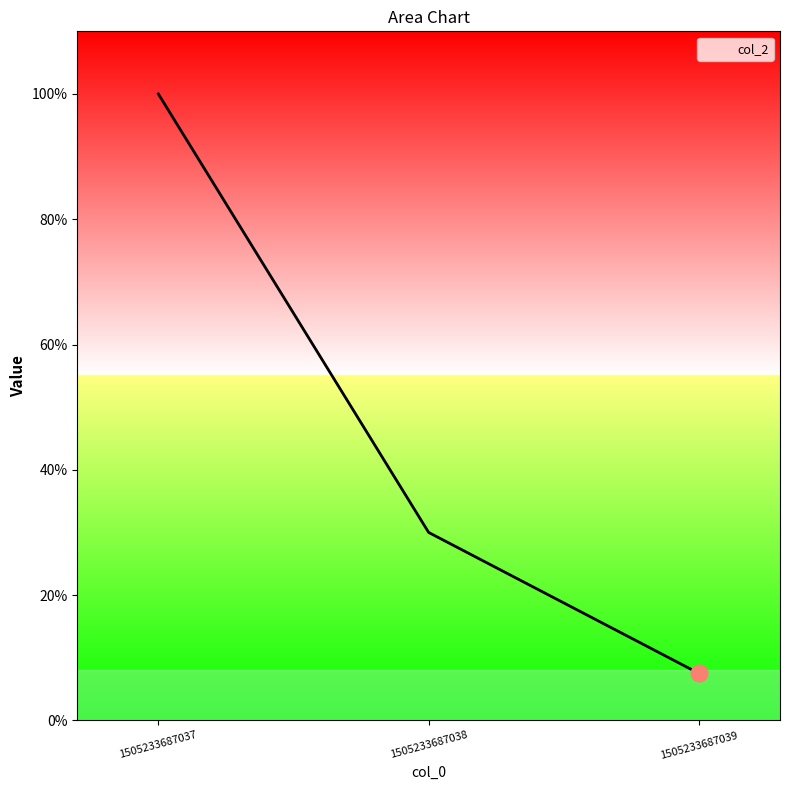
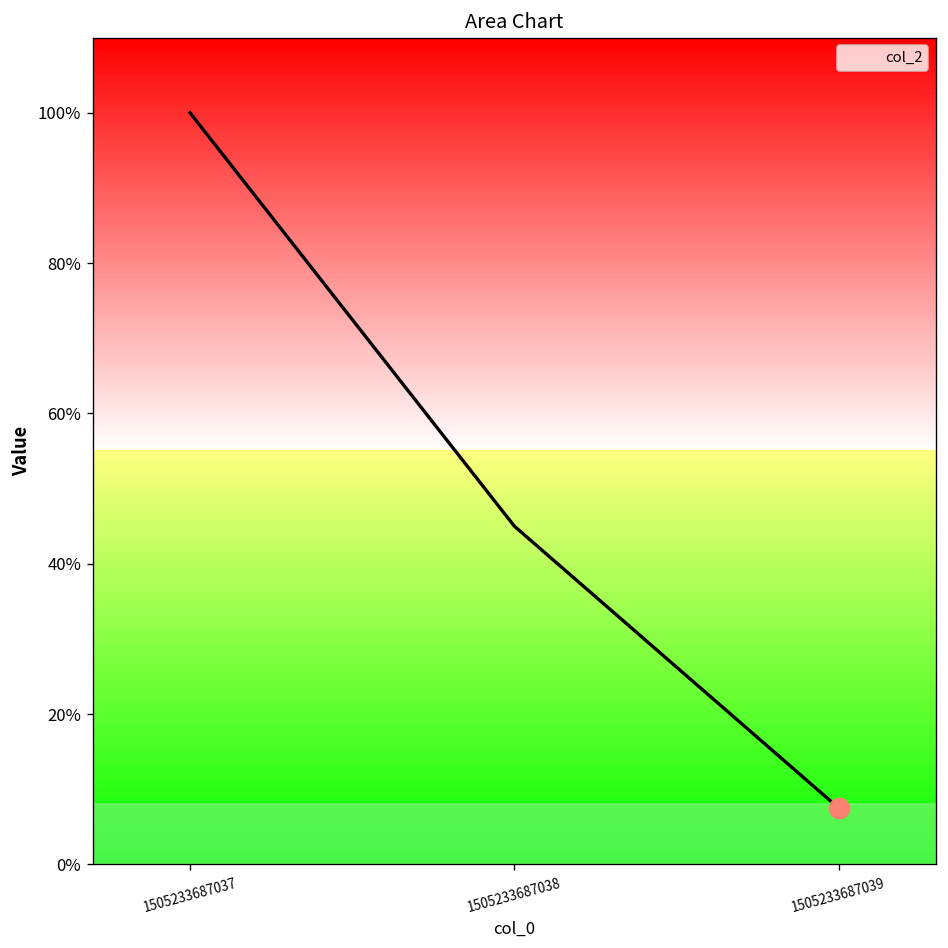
  {
    "col_2": {
      "1505233687037": "100%",
-     "1505233687038": "30%"
+     "1505233687038": "45%"
    }
  }
